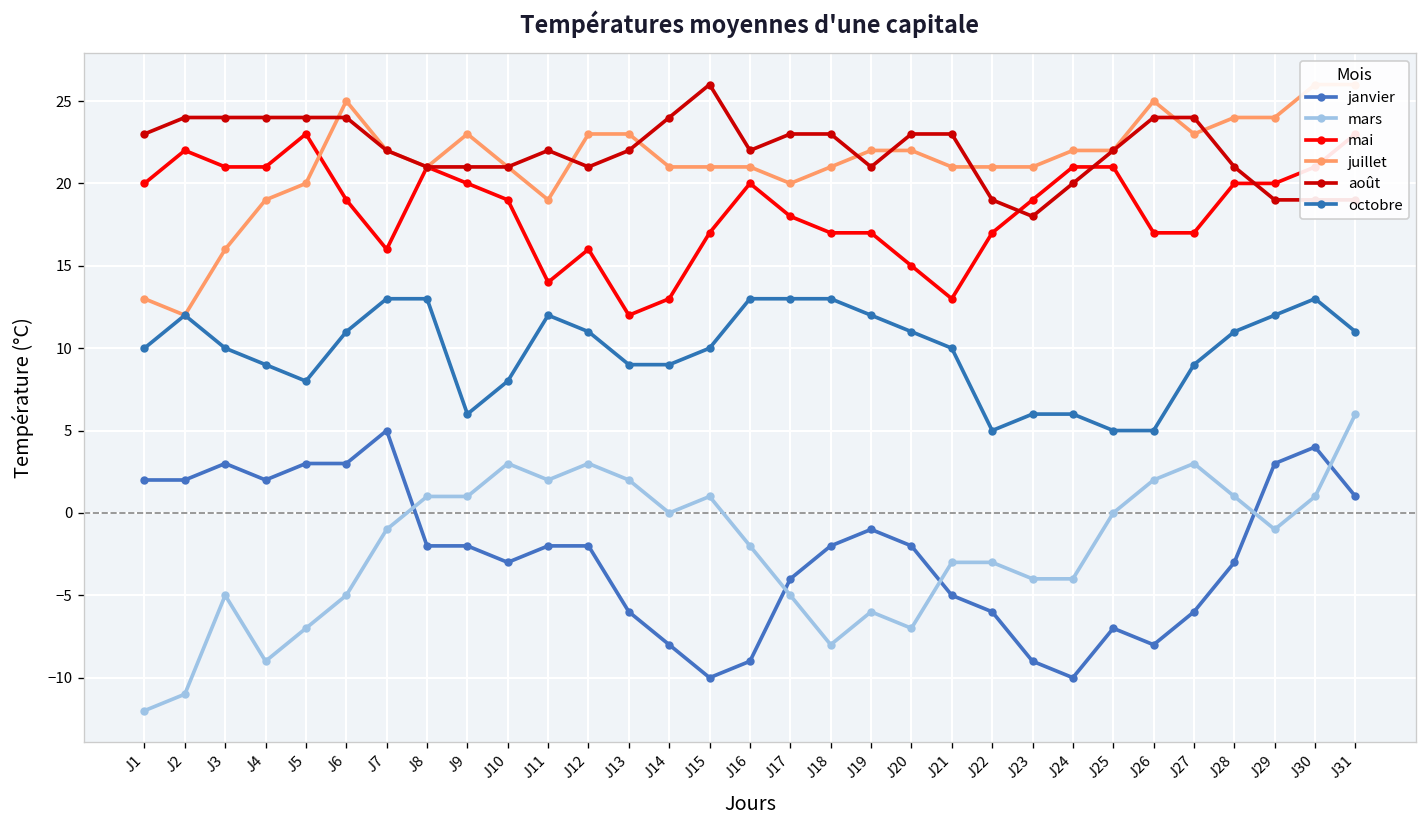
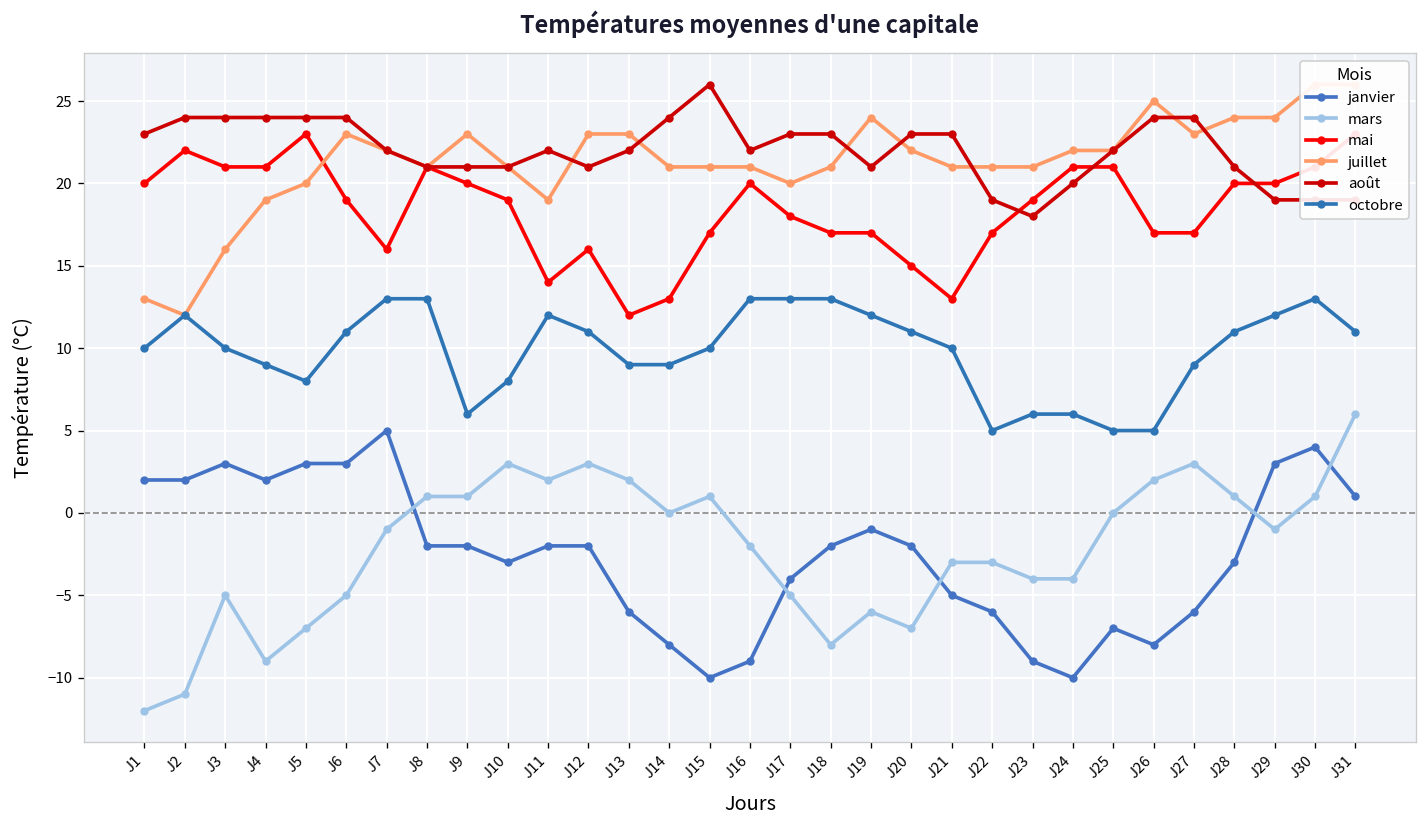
  {
    "mars": {
      "J1": -12,
      "J2": -11,
      "J3": -5,
      "J4": -9,
      "J5": -7,
      "J6": -5,
      "J7": -1,
      "J8": 1,
      "J9": 1,
      "J10": 3,
      "J11": 2,
      "J12": 3,
      "J13": 2,
      "J14": 0,
      "J15": 1,
      "J16": -2,
      "J17": -5,
      "J18": -8,
      "J19": -6,
      "J20": -7,
      "J21": -3,
      "J22": -3,
      "J23": -4,
      "J24": -4,
      "J25": 0,
      "J26": 2,
      "J27": 3,
      "J28": 1,
      "J29": -1,
      "J30": 1,
      "J31": 6
    },
    "juillet": {
      "J1": 13,
      "J3": 16,
      "J4": 19,
      "J5": 20,
-     "J6": 25,
+     "J6": 23,
      "J9": 23,
      "J11": 19,
      "J12": 23,
      "J13": 23,
      "J14": 21,
      "J15": 21,
      "J16": 21,
      "J17": 20,
      "J18": 21,
-     "J19": 22,
+     "J19": 24,
      "J20": 22,
      "J21": 21,
      "J22": 21,
      "J23": 21,
      "J24": 22,
      "J26": 25,
      "J27": 23,
      "J28": 24,
      "J29": 24
    }
  }
